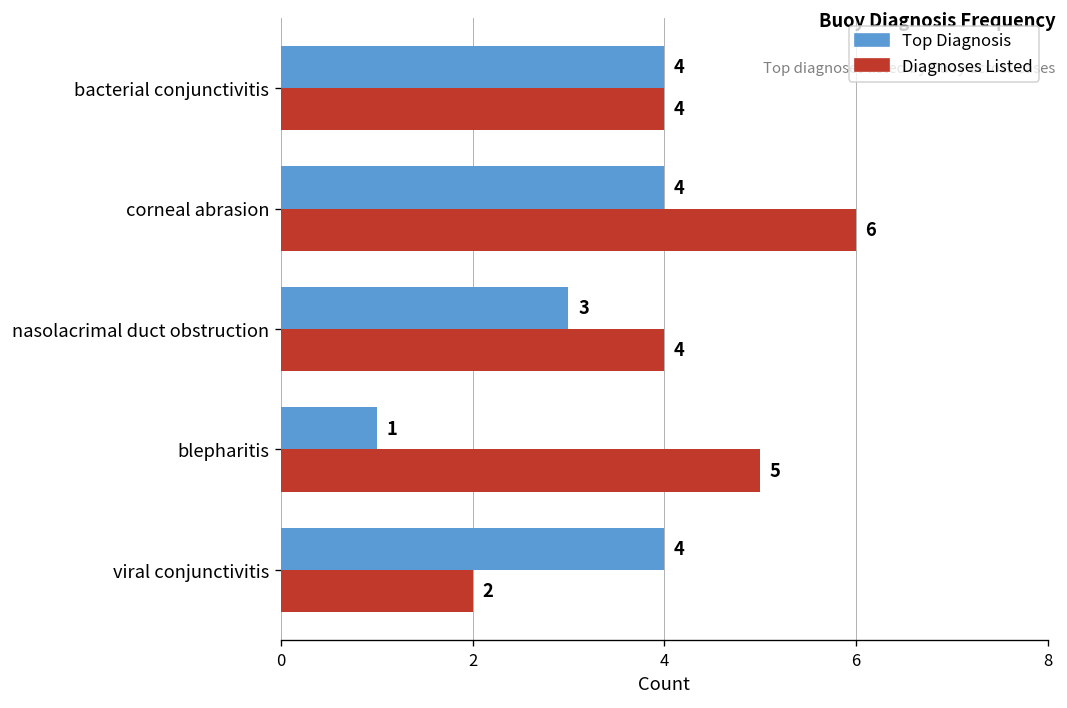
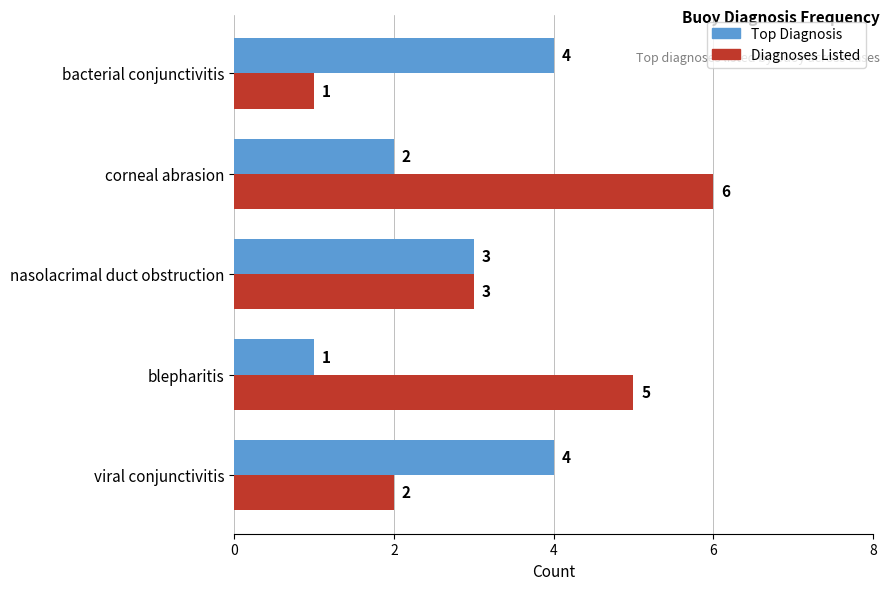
  {
    "Top Diagnosis": {
      "bacterial conjunctivitis": 4,
-     "corneal abrasion": 4,
+     "corneal abrasion": 2,
      "nasolacrimal duct obstruction": 3,
      "blepharitis": 1,
      "viral conjunctivitis": 4
    },
    "Diagnoses Listed": {
-     "bacterial conjunctivitis": 4,
+     "bacterial conjunctivitis": 1,
      "corneal abrasion": 6,
-     "nasolacrimal duct obstruction": 4,
+     "nasolacrimal duct obstruction": 3,
      "blepharitis": 5,
      "viral conjunctivitis": 2
    }
  }
